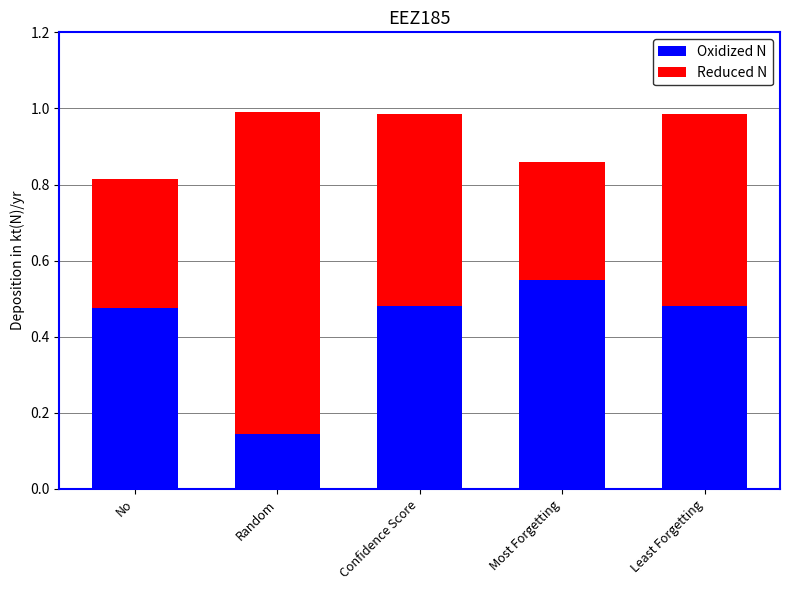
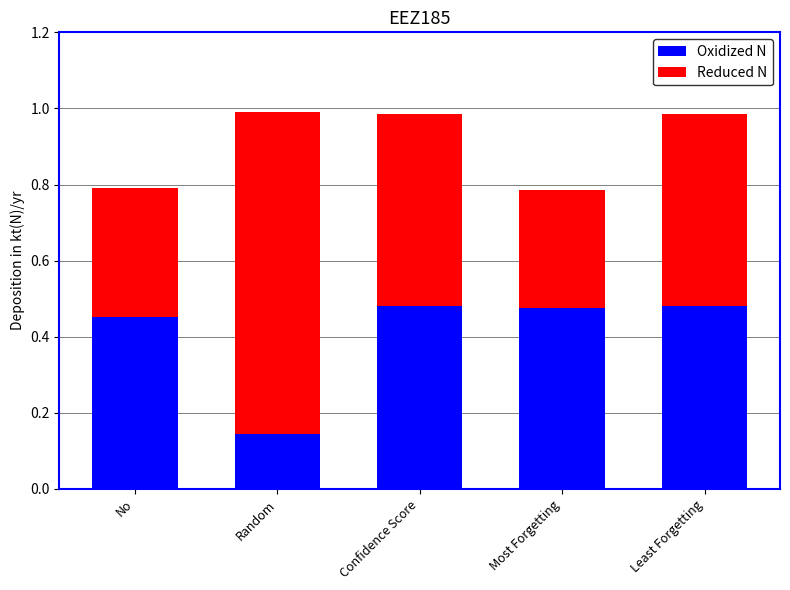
  {
    "Oxidized N": {
-     "No": 0.47,
+     "No": 0.45,
      "Random": 0.14,
      "Confidence Score": 0.48,
-     "Most Forgetting": 0.55,
+     "Most Forgetting": 0.47,
      "Least Forgetting": 0.48
    },
    "Reduced N": {
      "No": 0.34,
      "Random": 0.85,
      "Confidence Score": 0.50,
      "Most Forgetting": 0.31,
      "Least Forgetting": 0.50
    }
  }
